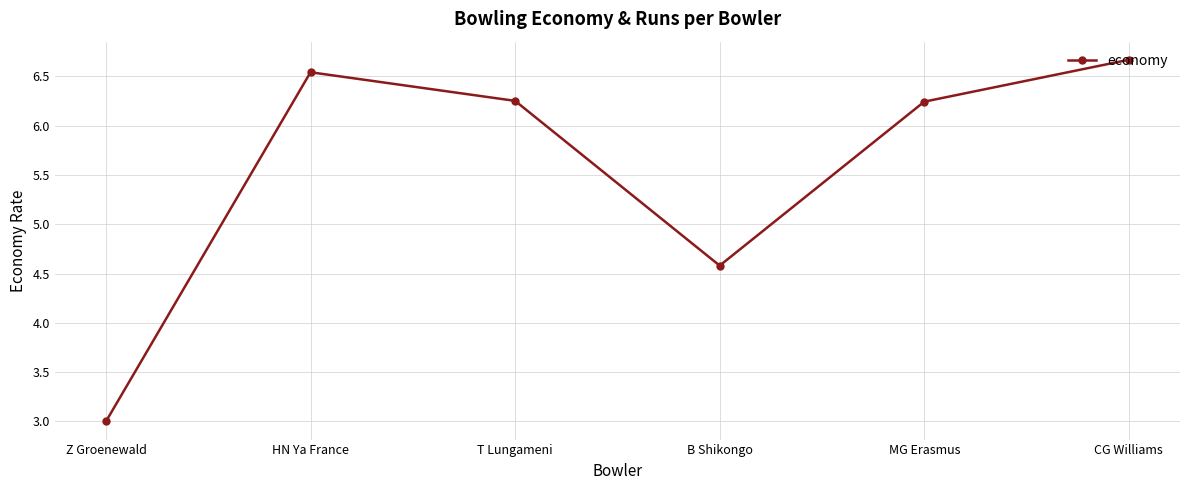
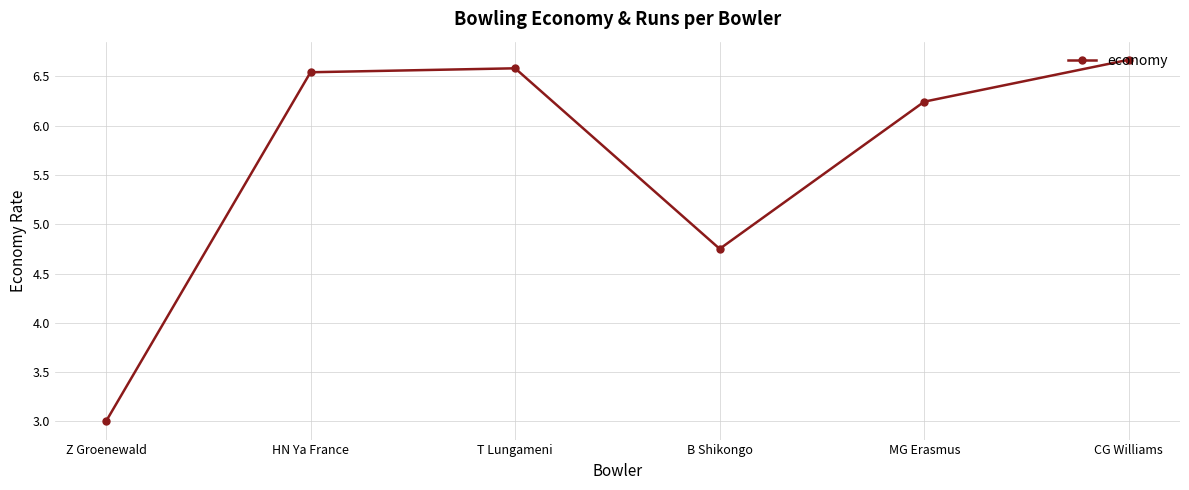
  {
    "Z Groenewald": 3.0,
    "HN Ya France": 6.5,
-   "T Lungameni": 6.3,
-   "B Shikongo": 4.6,
+   "T Lungameni": 6.6,
+   "B Shikongo": 4.8,
    "MG Erasmus": 6.2,
    "CG Williams": 6.7
  }
